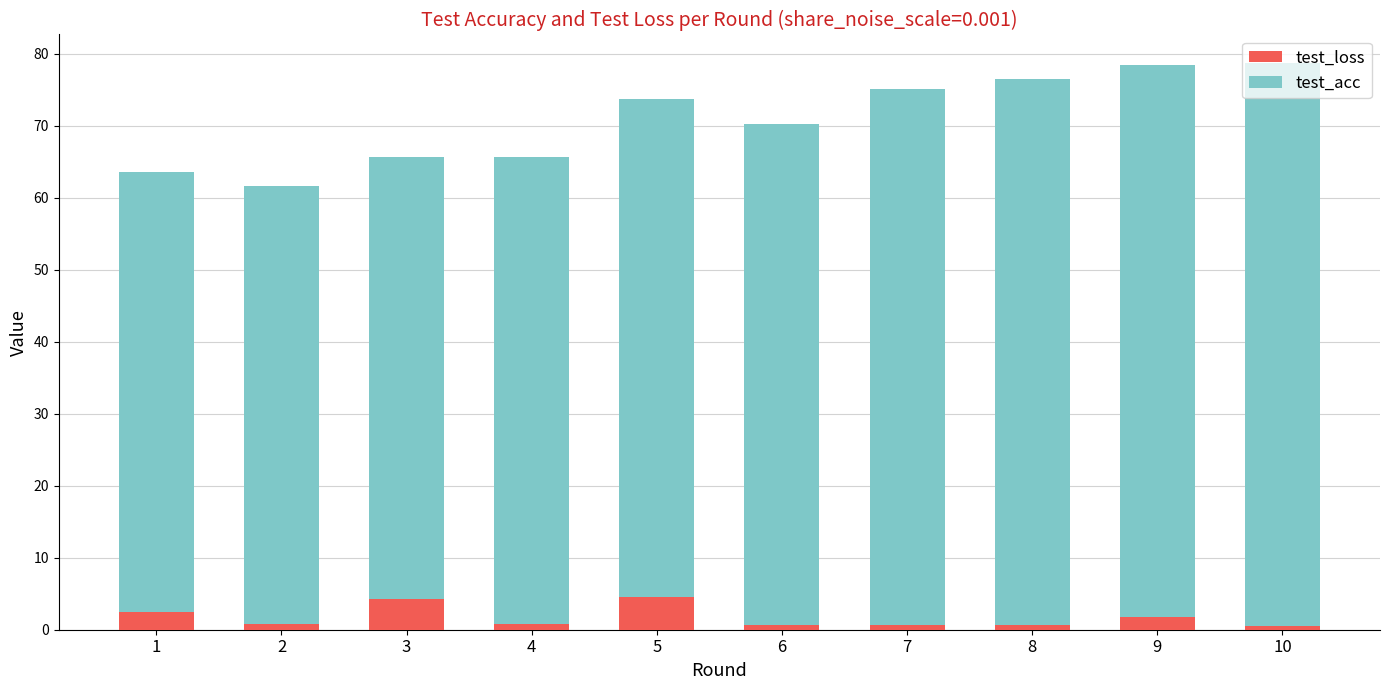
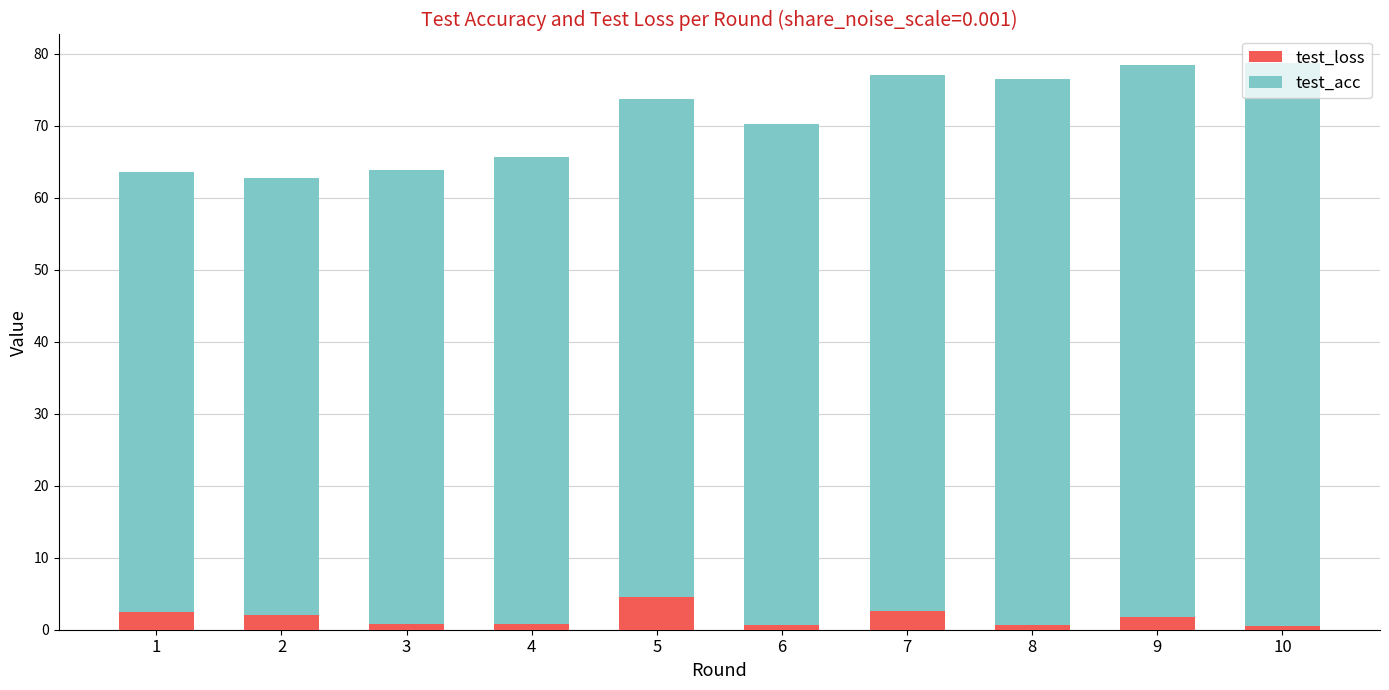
  {
    "test_loss": {
      "1": 2,
-     "2": 1,
-     "3": 4,
+     "2": 2,
+     "3": 1,
      "4": 1,
      "5": 5,
      "6": 1,
-     "7": 1,
+     "7": 3,
      "8": 1,
      "9": 2,
      "10": 1
    },
    "test_acc": {
      "1": 61,
      "2": 61,
-     "3": 61,
+     "3": 63,
      "4": 65,
      "5": 69,
      "6": 70,
      "7": 74,
      "8": 76,
      "9": 77
    }
  }
